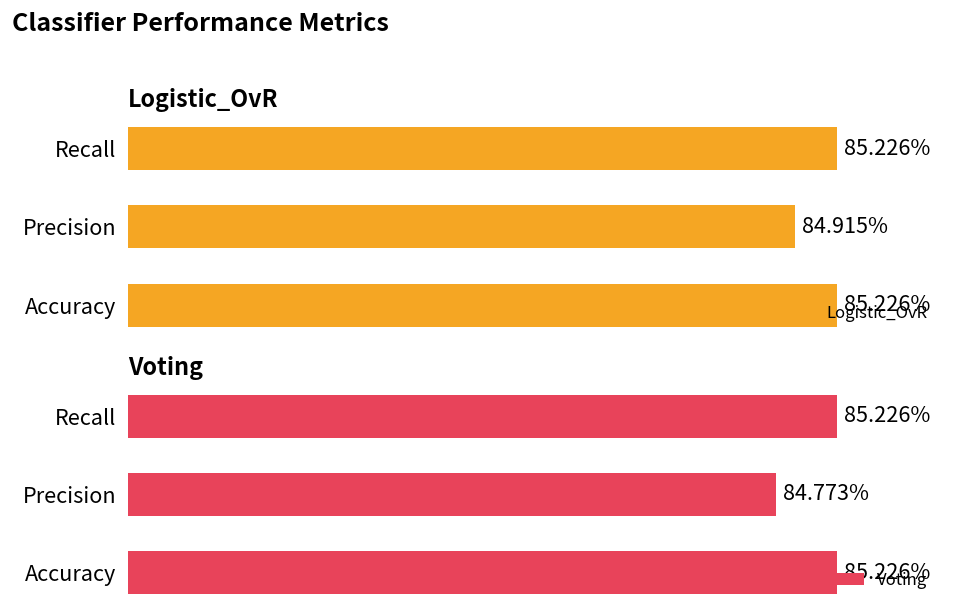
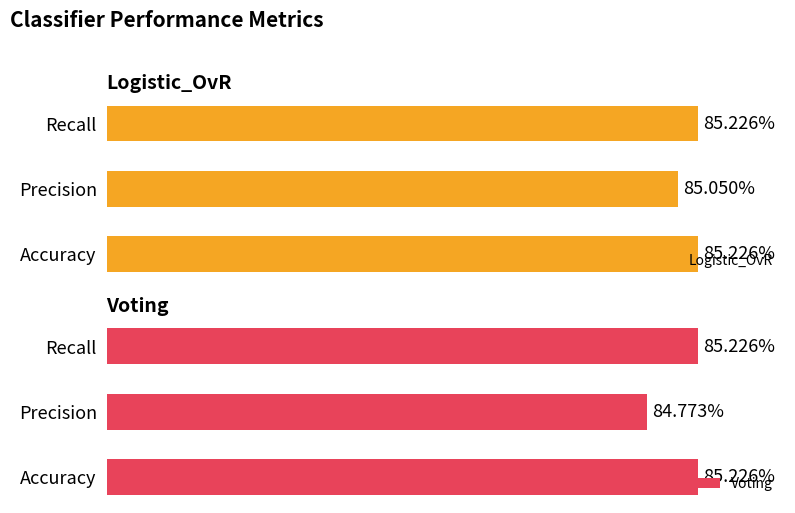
  {
    "Logistic_OvR": {
      "Recall": "85.226%",
-     "Precision": "84.915%",
+     "Precision": "85.050%",
      "Accuracy": "85.226%"
    },
    "Voting": {
      "Recall": "85.226%",
      "Precision": "84.773%",
      "Accuracy": "85.226%"
    }
  }
